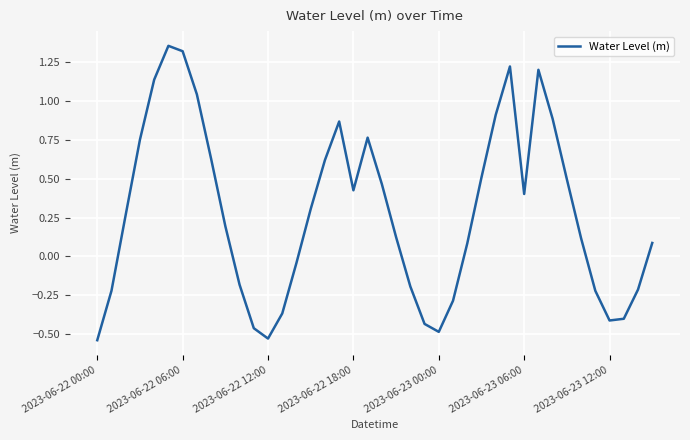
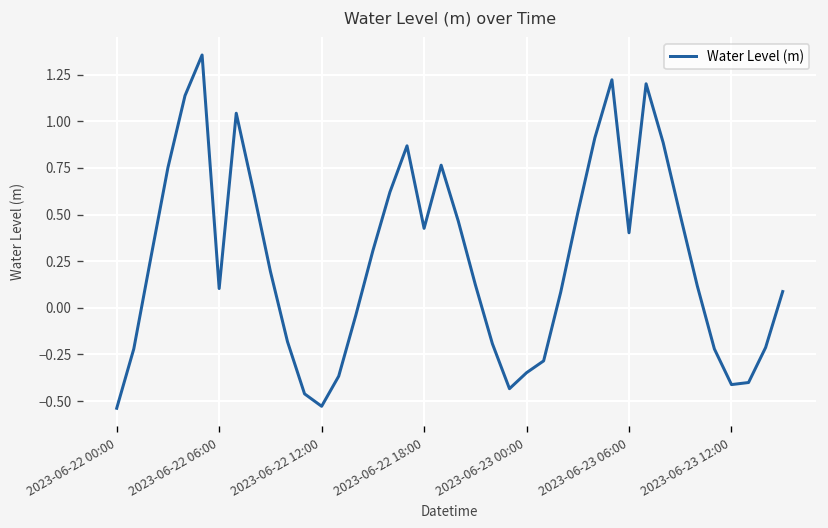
  {
    "2023-06-22 00:00": -0.54,
-   "2023-06-22 06:00": 1.32,
+   "2023-06-22 06:00": 0.10,
    "2023-06-22 12:00": -0.53,
    "2023-06-22 18:00": 0.43,
-   "2023-06-23 00:00": -0.49,
+   "2023-06-23 00:00": -0.35,
    "2023-06-23 06:00": 0.40,
    "2023-06-23 12:00": -0.41
  }
